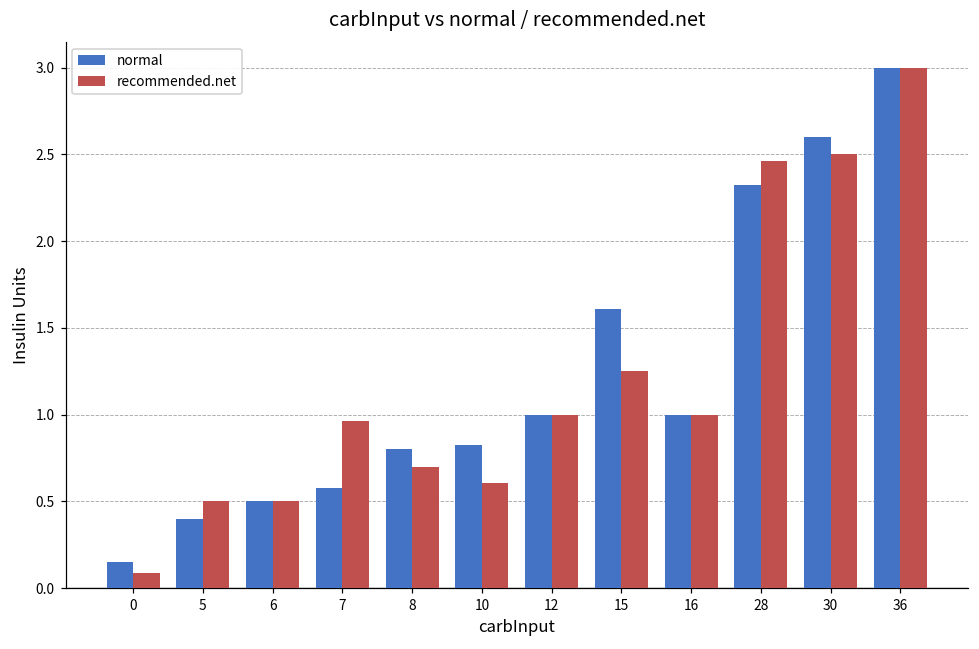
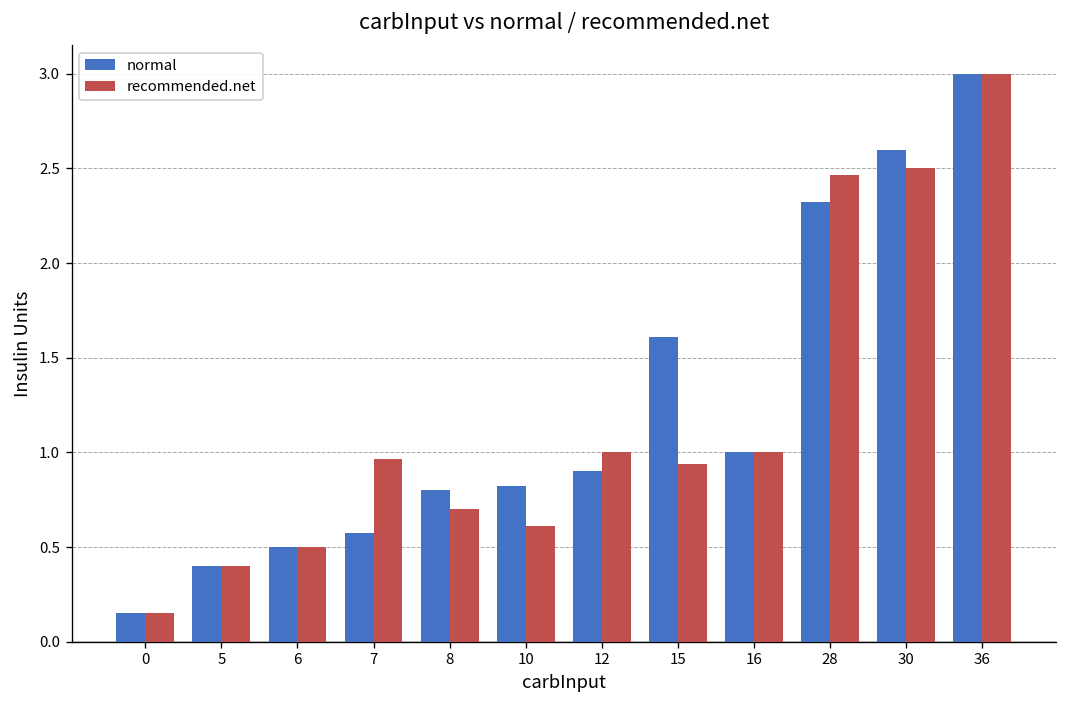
  {
    "normal": {
      "0": 0.15,
      "5": 0.4,
      "6": 0.5,
      "7": 0.58,
      "8": 0.8,
      "10": 0.83,
-     "12": 1.0,
+     "12": 0.9,
      "15": 1.6,
      "16": 1.0,
      "28": 2.33,
      "30": 2.6,
      "36": 3.0
    },
    "recommended.net": {
-     "0": 0.09,
-     "5": 0.5,
+     "0": 0.15,
+     "5": 0.4,
      "6": 0.50,
      "7": 0.97,
      "8": 0.70,
      "10": 0.61,
      "12": 1.00,
-     "15": 1.25,
+     "15": 0.94,
      "16": 1.00,
      "28": 2.47,
      "30": 2.50,
      "36": 3.00
    }
  }
